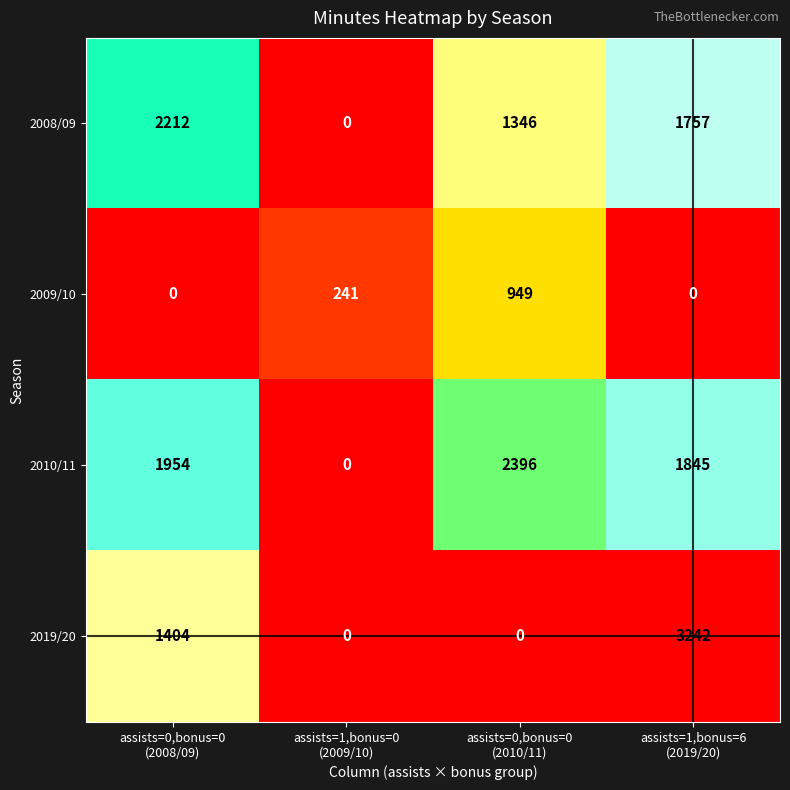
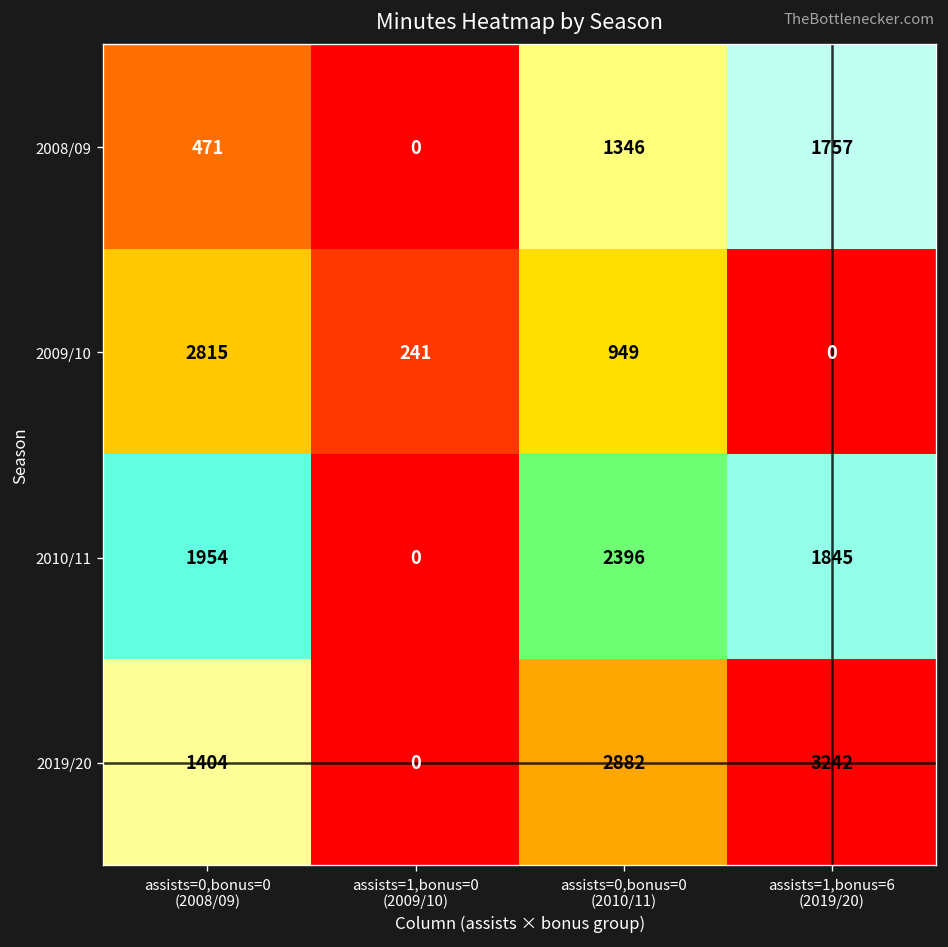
  {
    "2008/09": {
-     "assists=0,bonus=0 (2008/09)": 2212,
+     "assists=0,bonus=0 (2008/09)": 471,
      "assists=1,bonus=0 (2009/10)": 0,
      "assists=0,bonus=0 (2010/11)": 1346,
      "assists=1,bonus=6 (2019/20)": 1757
    },
    "2009/10": {
-     "assists=0,bonus=0 (2008/09)": 0,
+     "assists=0,bonus=0 (2008/09)": 2815,
      "assists=1,bonus=0 (2009/10)": 241,
      "assists=0,bonus=0 (2010/11)": 949,
      "assists=1,bonus=6 (2019/20)": 0
    },
    "2010/11": {
      "assists=0,bonus=0 (2008/09)": 1954,
      "assists=1,bonus=0 (2009/10)": 0,
      "assists=0,bonus=0 (2010/11)": 2396,
      "assists=1,bonus=6 (2019/20)": 1845
    },
    "2019/20": {
      "assists=0,bonus=0 (2008/09)": 1404,
      "assists=1,bonus=0 (2009/10)": 0,
-     "assists=0,bonus=0 (2010/11)": 0,
+     "assists=0,bonus=0 (2010/11)": 2882,
      "assists=1,bonus=6 (2019/20)": 3242
    }
  }
